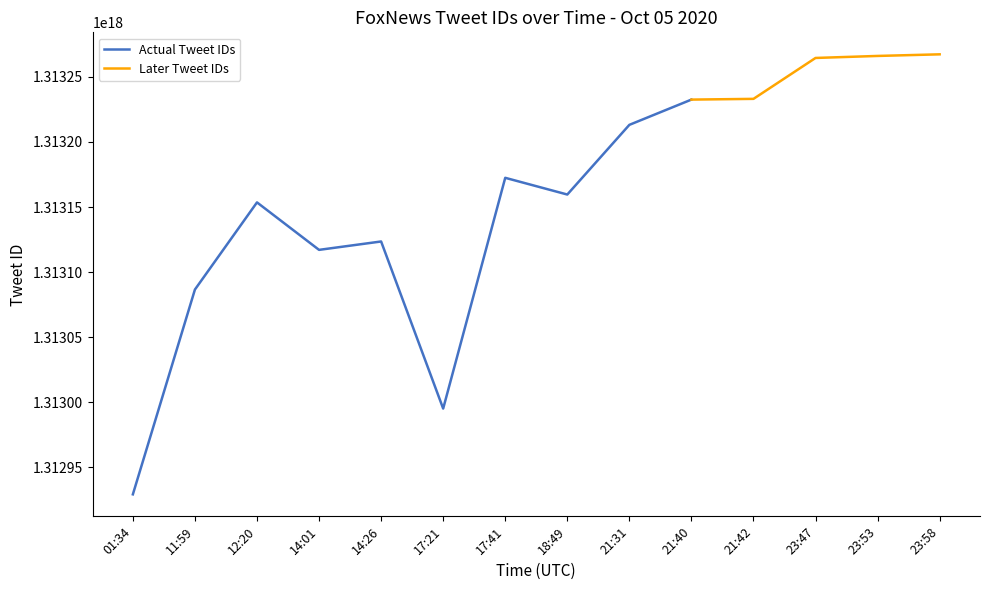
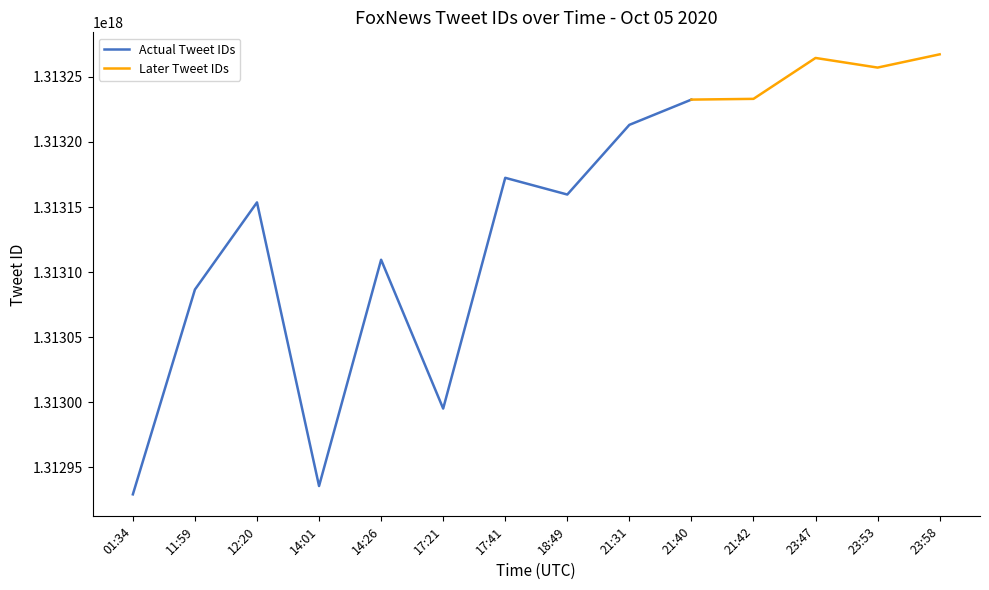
  {
    "Actual Tweet IDs": {
      "01:34": 1312929000000000000,
      "11:59": 1313087000000000000,
      "12:20": 1313154000000000000,
-     "14:01": 1313117000000000000,
-     "14:26": 1313123000000000000,
+     "14:01": 1312935000000000000,
+     "14:26": 1313109000000000000,
      "17:21": 1312995000000000000,
      "17:41": 1313172000000000000,
      "18:49": 1313160000000000000,
      "21:31": 1313213000000000000
    },
    "Later Tweet IDs": {
      "21:42": 1313233000000000000,
      "23:47": 1313265000000000000,
-     "23:53": 1313266000000000000,
+     "23:53": 1313257000000000000,
      "23:58": 1313267000000000000
    }
  }
